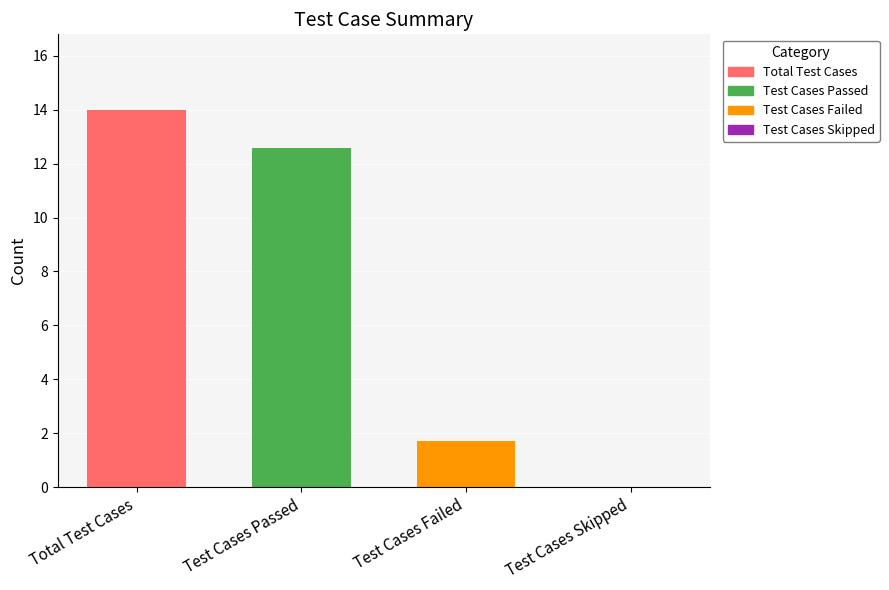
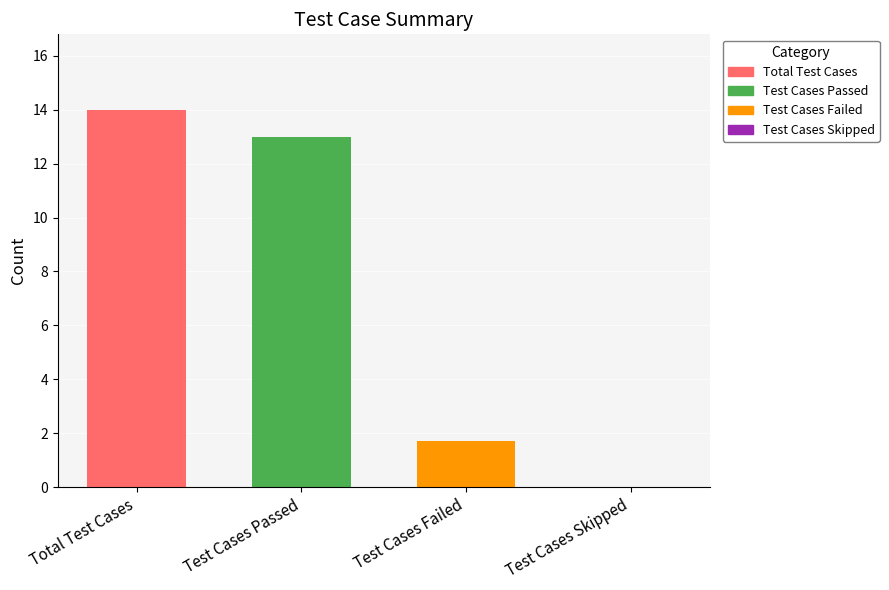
  {
    "Total Test Cases": 14.0,
-   "Test Cases Passed": 12.6,
+   "Test Cases Passed": 13.0,
    "Test Cases Failed": 1.7,
    "Test Cases Skipped": 0.0
  }
